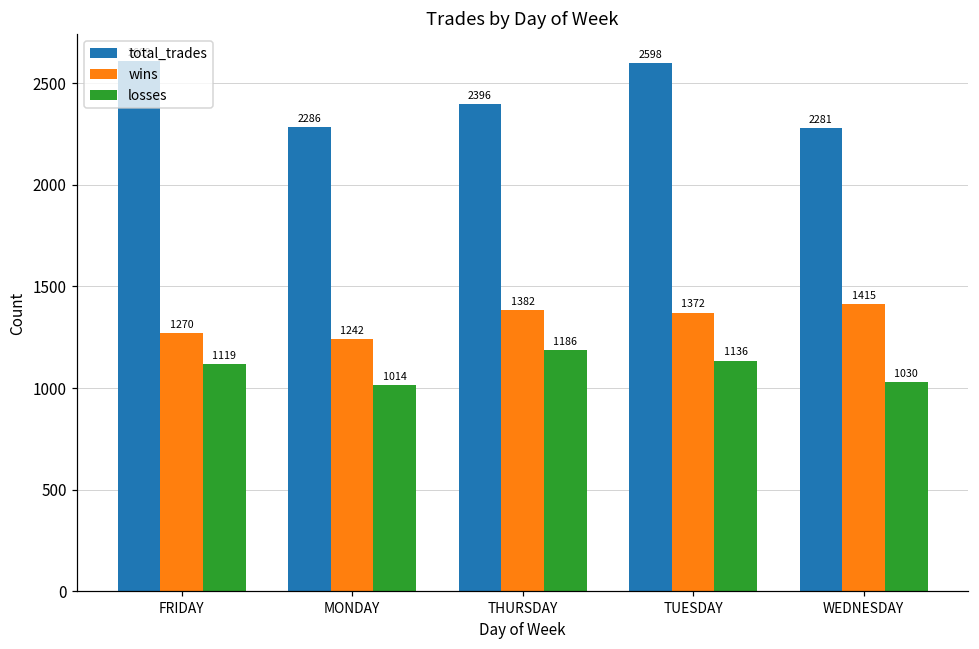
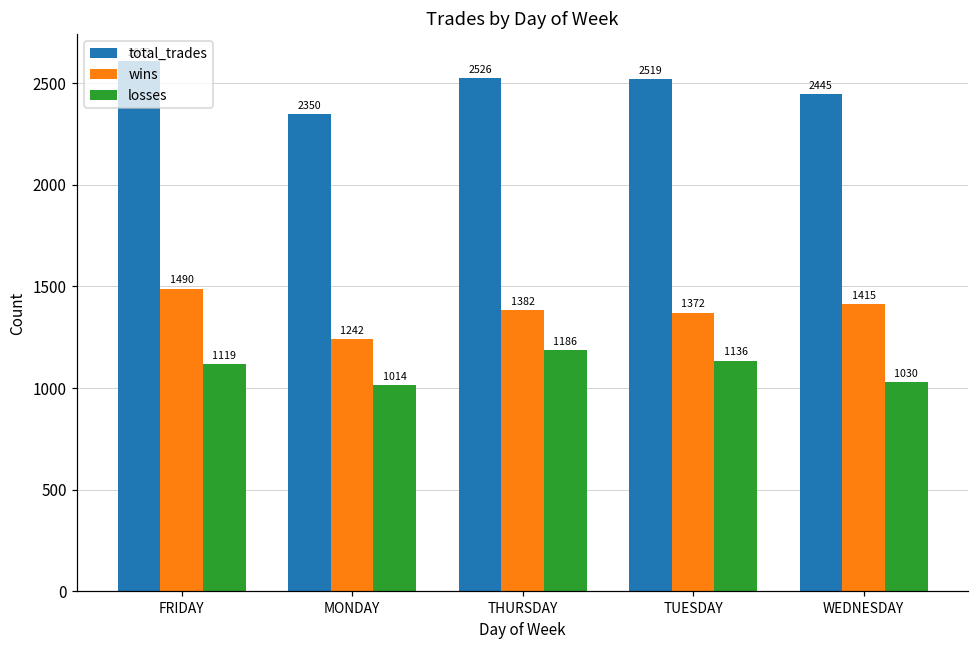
  {
    "total_trades": {
-     "MONDAY": 2286,
-     "THURSDAY": 2396,
-     "TUESDAY": 2598,
-     "WEDNESDAY": 2281
+     "MONDAY": 2350,
+     "THURSDAY": 2526,
+     "TUESDAY": 2519,
+     "WEDNESDAY": 2445
    },
    "wins": {
-     "FRIDAY": 1270,
+     "FRIDAY": 1490,
      "MONDAY": 1242,
      "THURSDAY": 1382,
      "TUESDAY": 1372,
      "WEDNESDAY": 1415
    },
    "losses": {
      "FRIDAY": 1119,
      "MONDAY": 1014,
      "THURSDAY": 1186,
      "TUESDAY": 1136,
      "WEDNESDAY": 1030
    }
  }
